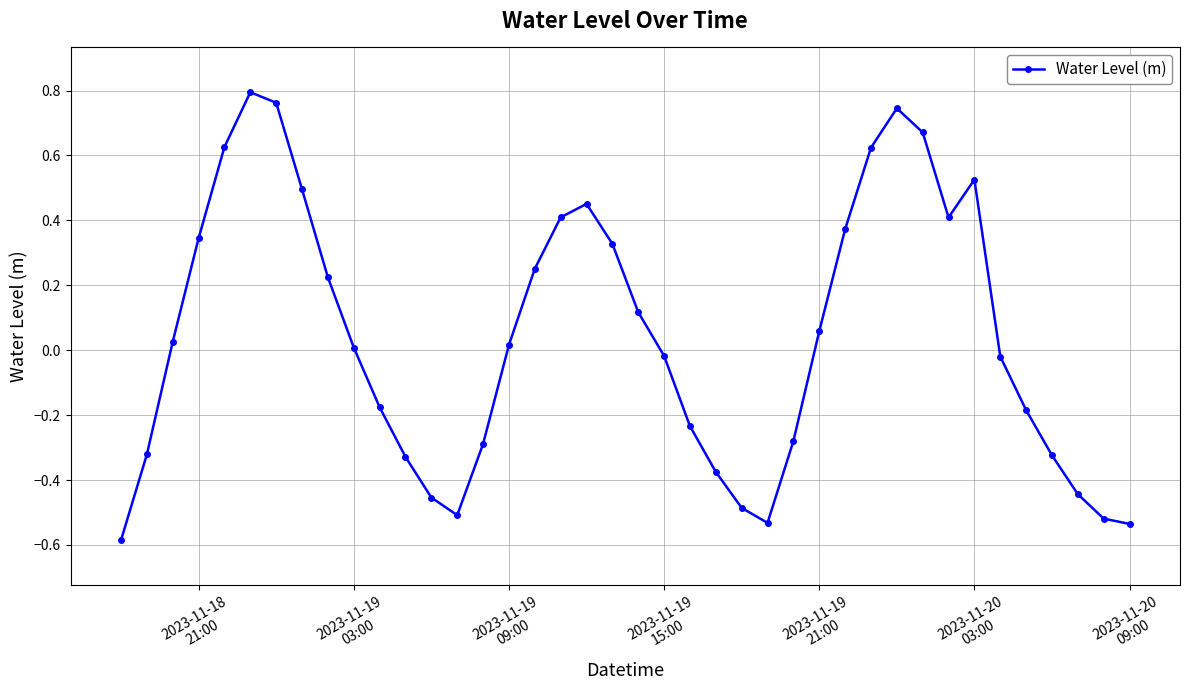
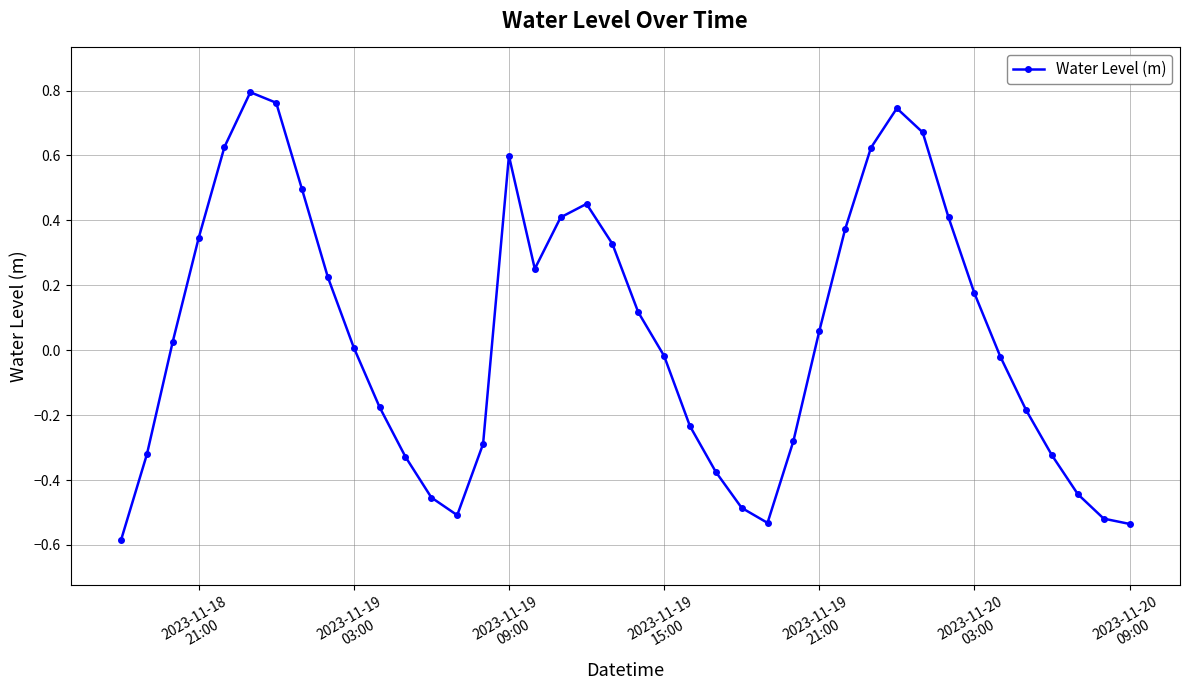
  {
    "2023-11-18 21:00": 0.35,
    "2023-11-19 03:00": 0.01,
-   "2023-11-19 09:00": 0.02,
+   "2023-11-19 09:00": 0.60,
    "2023-11-19 15:00": -0.02,
    "2023-11-19 21:00": 0.06,
-   "2023-11-20 03:00": 0.53,
+   "2023-11-20 03:00": 0.18,
    "2023-11-20 09:00": -0.54
  }
